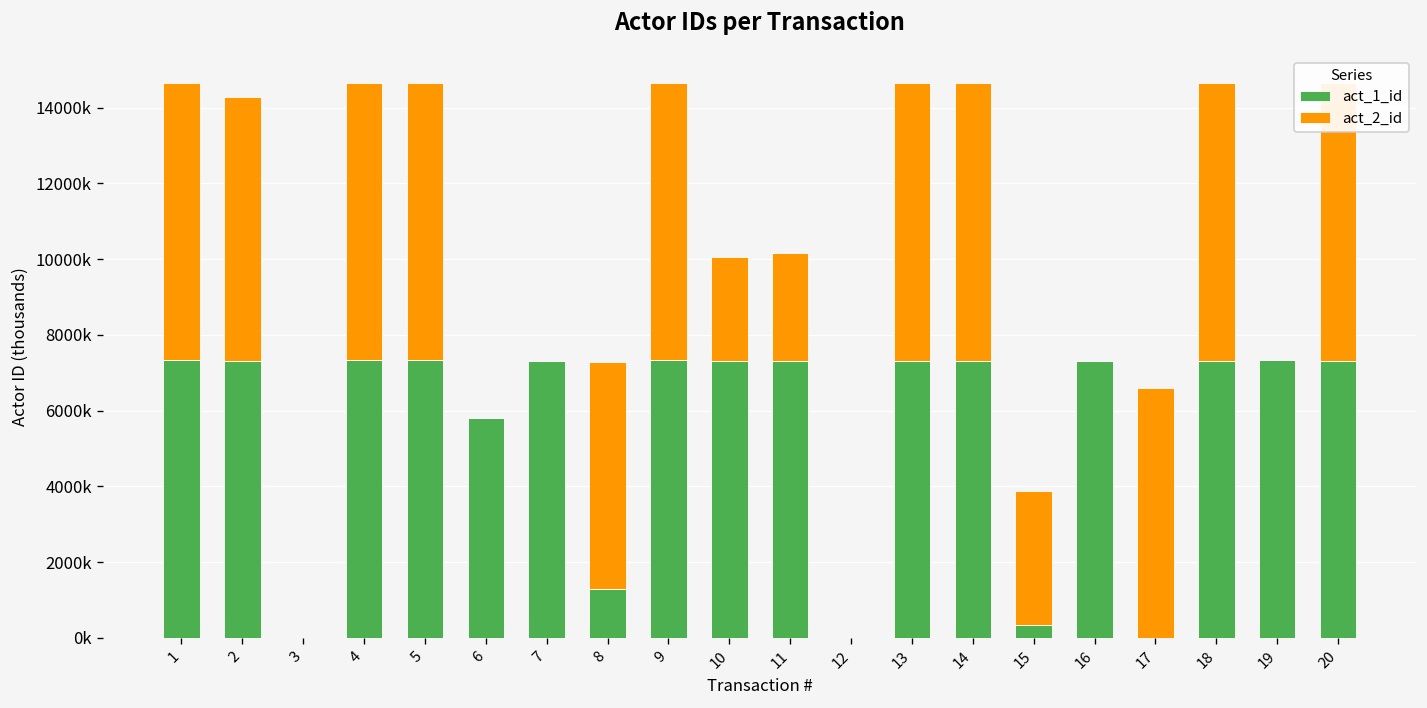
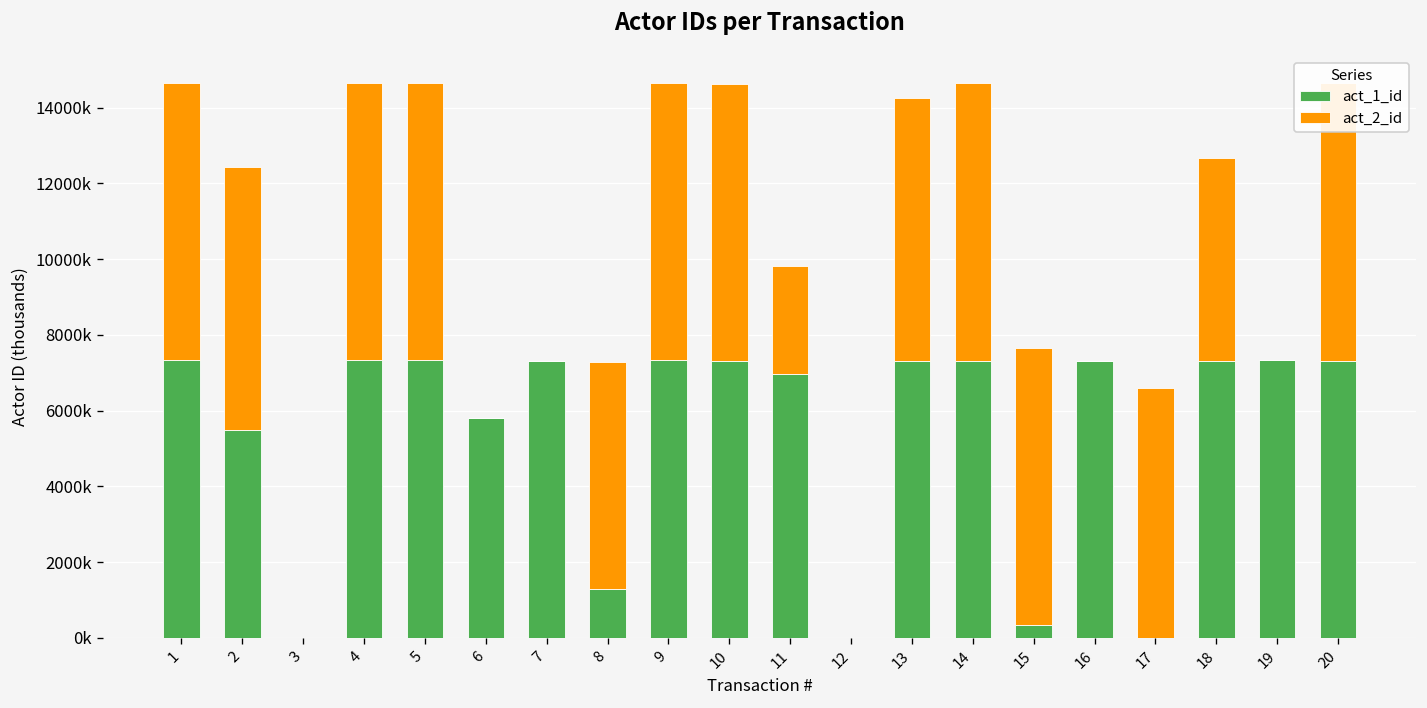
  {
    "act_1_id": {
      "1": 7300000,
-     "2": 7300000,
+     "2": 5500000,
      "4": 7300000,
      "5": 7300000,
      "6": 5800000,
      "7": 7300000,
      "8": 1300000,
      "9": 7300000,
      "10": 7300000,
-     "11": 7300000,
+     "11": 7000000,
      "12": 0,
      "13": 7300000,
      "14": 7300000,
      "15": 300000,
      "16": 7300000,
      "17": 0,
      "18": 7300000,
      "19": 7300000,
      "20": 7300000
    },
    "act_2_id": {
      "1": 7300000,
      "2": 7000000,
      "3": 0,
      "4": 7300000,
      "5": 7300000,
      "6": 0,
      "7": 0,
      "8": 6000000,
      "9": 7300000,
-     "10": 2700000,
+     "10": 7300000,
      "11": 2900000,
      "12": 0,
-     "13": 7300000,
+     "13": 6900000,
      "14": 7300000,
-     "15": 3500000,
+     "15": 7300000,
      "16": 0,
      "17": 6600000,
-     "18": 7300000,
+     "18": 5300000,
      "19": 0
    }
  }
